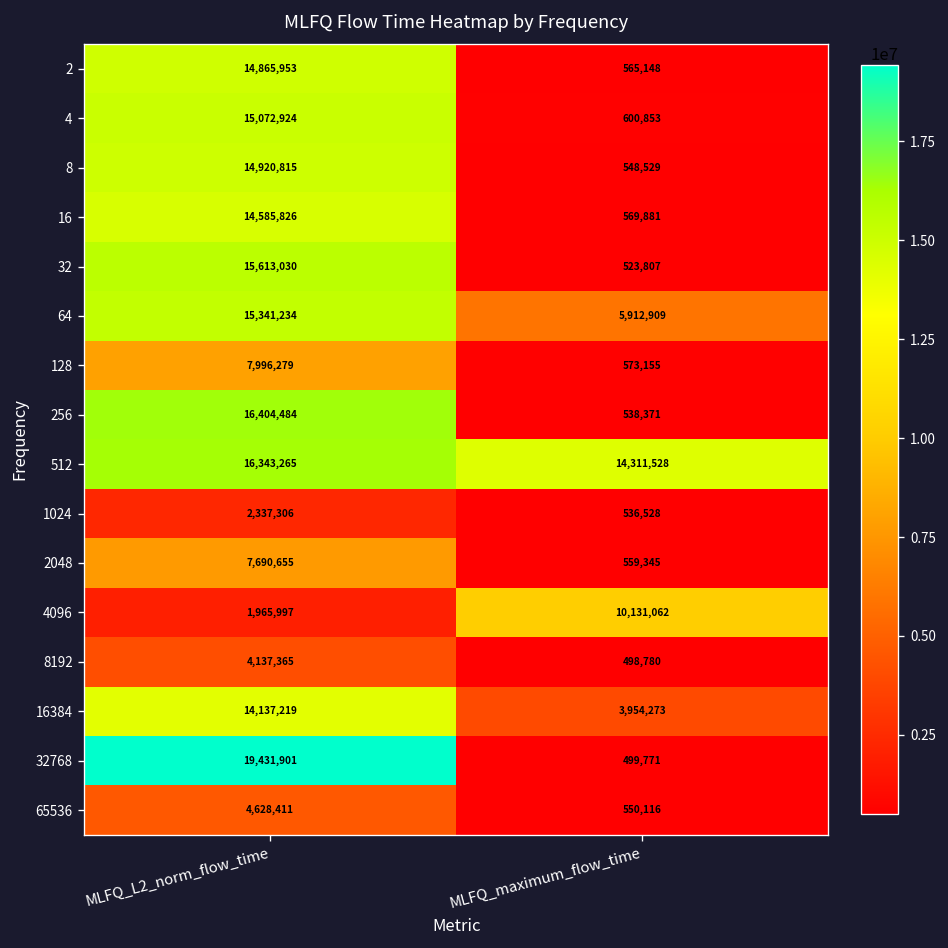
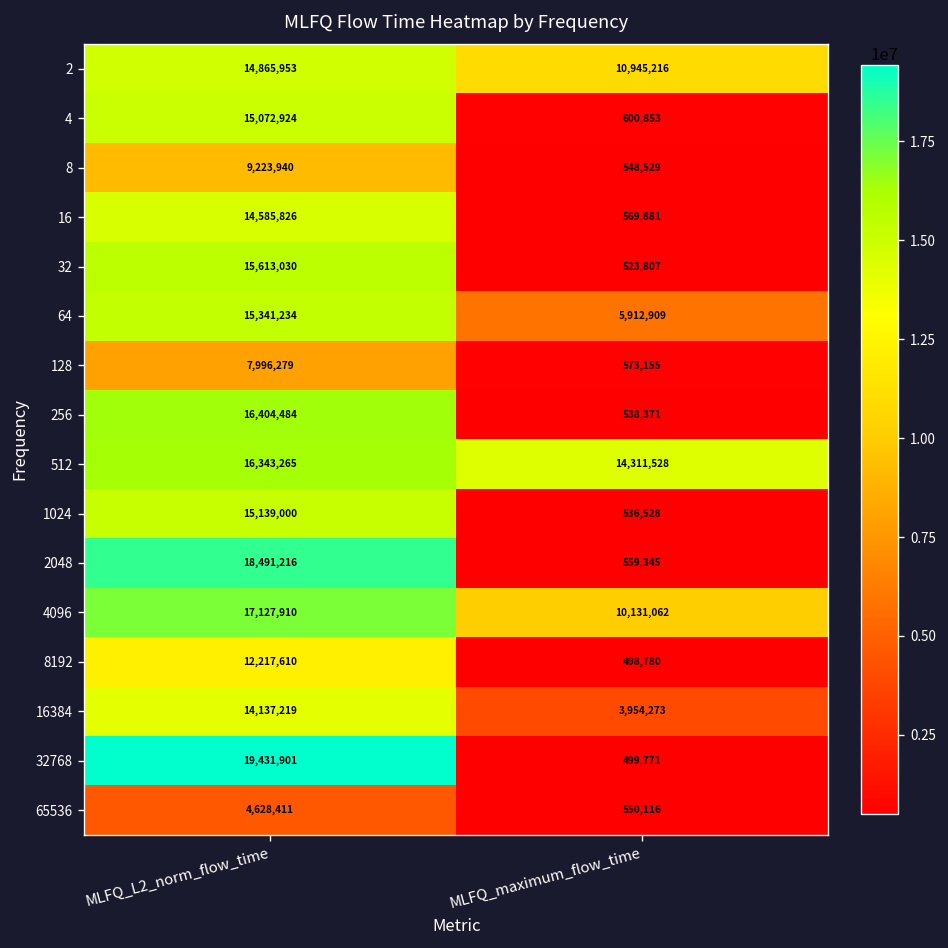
  {
    "2": {
      "MLFQ_L2_norm_flow_time": "14,865,953",
-     "MLFQ_maximum_flow_time": "565,148"
+     "MLFQ_maximum_flow_time": "10,945,216"
    },
    "4": {
      "MLFQ_L2_norm_flow_time": "15,072,924",
      "MLFQ_maximum_flow_time": "600,853"
    },
    "8": {
-     "MLFQ_L2_norm_flow_time": "14,920,815",
+     "MLFQ_L2_norm_flow_time": "9,223,940",
      "MLFQ_maximum_flow_time": "548,529"
    },
    "16": {
      "MLFQ_L2_norm_flow_time": "14,585,826",
      "MLFQ_maximum_flow_time": "569,881"
    },
    "32": {
      "MLFQ_L2_norm_flow_time": "15,613,030",
      "MLFQ_maximum_flow_time": "523,807"
    },
    "64": {
      "MLFQ_L2_norm_flow_time": "15,341,234",
      "MLFQ_maximum_flow_time": "5,912,909"
    },
    "128": {
      "MLFQ_L2_norm_flow_time": "7,996,279",
      "MLFQ_maximum_flow_time": "573,155"
    },
    "256": {
      "MLFQ_L2_norm_flow_time": "16,404,484",
      "MLFQ_maximum_flow_time": "538,371"
    },
    "512": {
      "MLFQ_L2_norm_flow_time": "16,343,265",
      "MLFQ_maximum_flow_time": "14,311,528"
    },
    "1024": {
-     "MLFQ_L2_norm_flow_time": "2,337,306",
+     "MLFQ_L2_norm_flow_time": "15,139,000",
      "MLFQ_maximum_flow_time": "536,528"
    },
    "2048": {
-     "MLFQ_L2_norm_flow_time": "7,690,655",
+     "MLFQ_L2_norm_flow_time": "18,491,216",
      "MLFQ_maximum_flow_time": "559,345"
    },
    "4096": {
-     "MLFQ_L2_norm_flow_time": "1,965,997",
+     "MLFQ_L2_norm_flow_time": "17,127,910",
      "MLFQ_maximum_flow_time": "10,131,062"
    },
    "8192": {
-     "MLFQ_L2_norm_flow_time": "4,137,365",
+     "MLFQ_L2_norm_flow_time": "12,217,610",
      "MLFQ_maximum_flow_time": "498,780"
    },
    "16384": {
      "MLFQ_L2_norm_flow_time": "14,137,219",
      "MLFQ_maximum_flow_time": "3,954,273"
    },
    "32768": {
      "MLFQ_L2_norm_flow_time": "19,431,901",
      "MLFQ_maximum_flow_time": "499,771"
    },
    "65536": {
      "MLFQ_L2_norm_flow_time": "4,628,411",
      "MLFQ_maximum_flow_time": "550,116"
    }
  }
